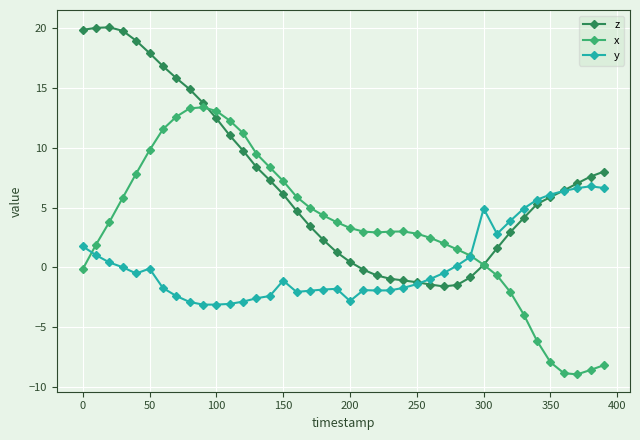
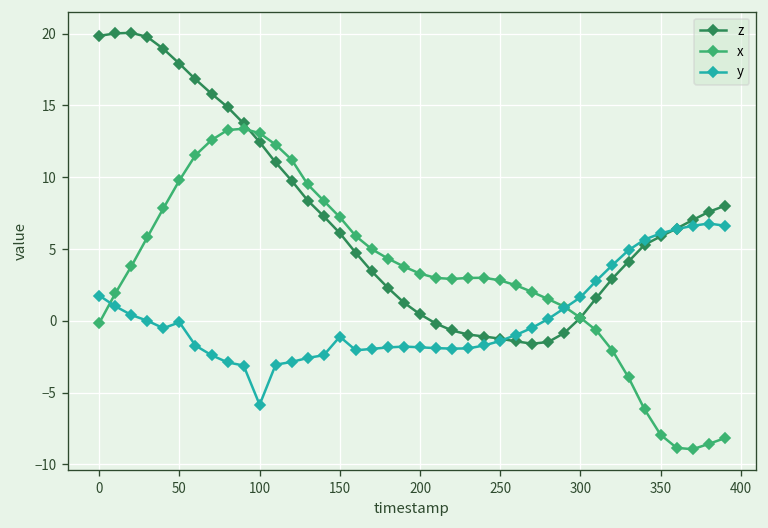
  {
    "y": {
      "0": 1.8,
      "50": -0.1,
-     "100": -3.1,
+     "100": -5.8,
      "150": -1.1,
-     "200": -2.8,
-     "300": 4.9
+     "200": -1.8,
+     "300": 1.6
    }
  }
